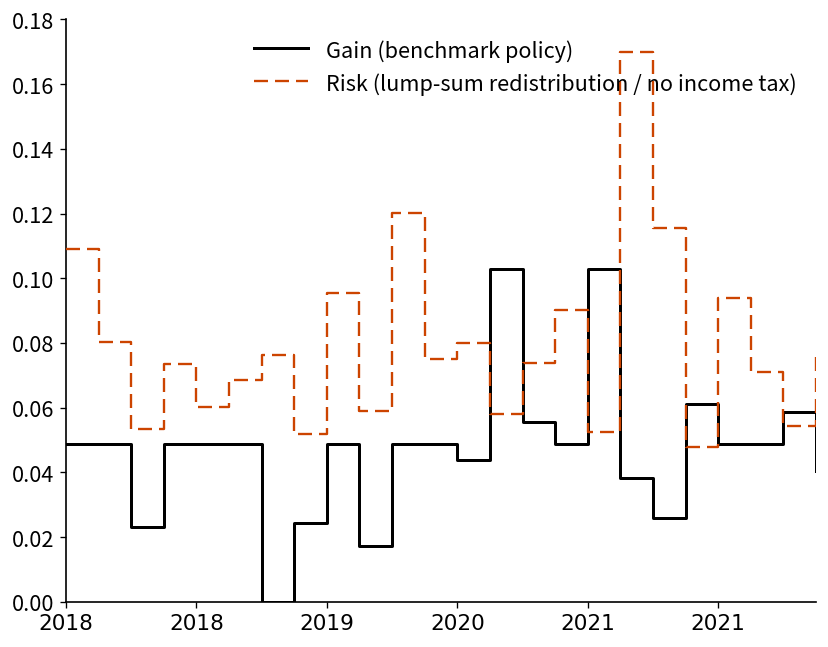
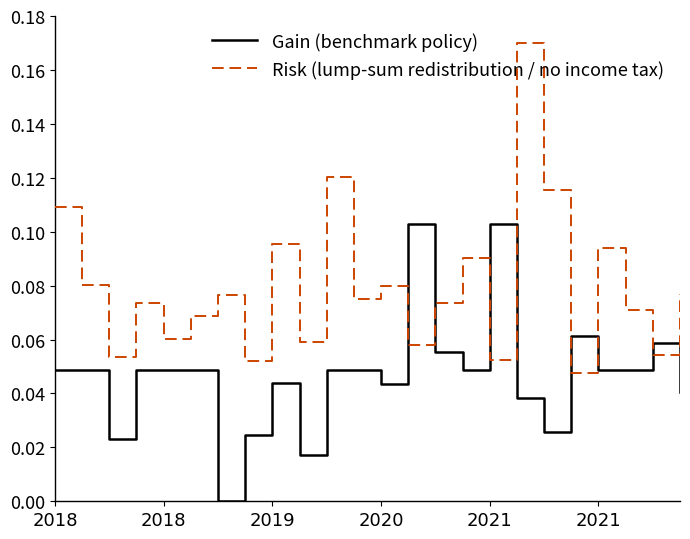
  {
    "Gain (benchmark policy)": {
-     "2019": 0.049,
+     "2019": 0.044,
      "2020": 0.044
    },
    "Risk (lump-sum redistribution / no income tax)": {
      "2019": 0.095,
      "2020": 0.080
    }
  }
